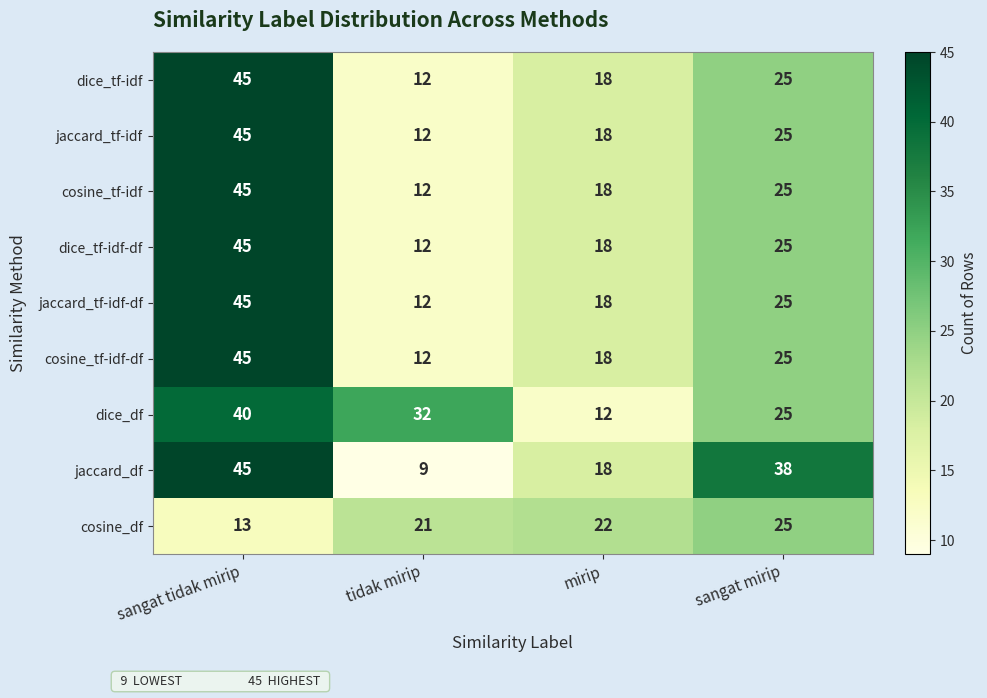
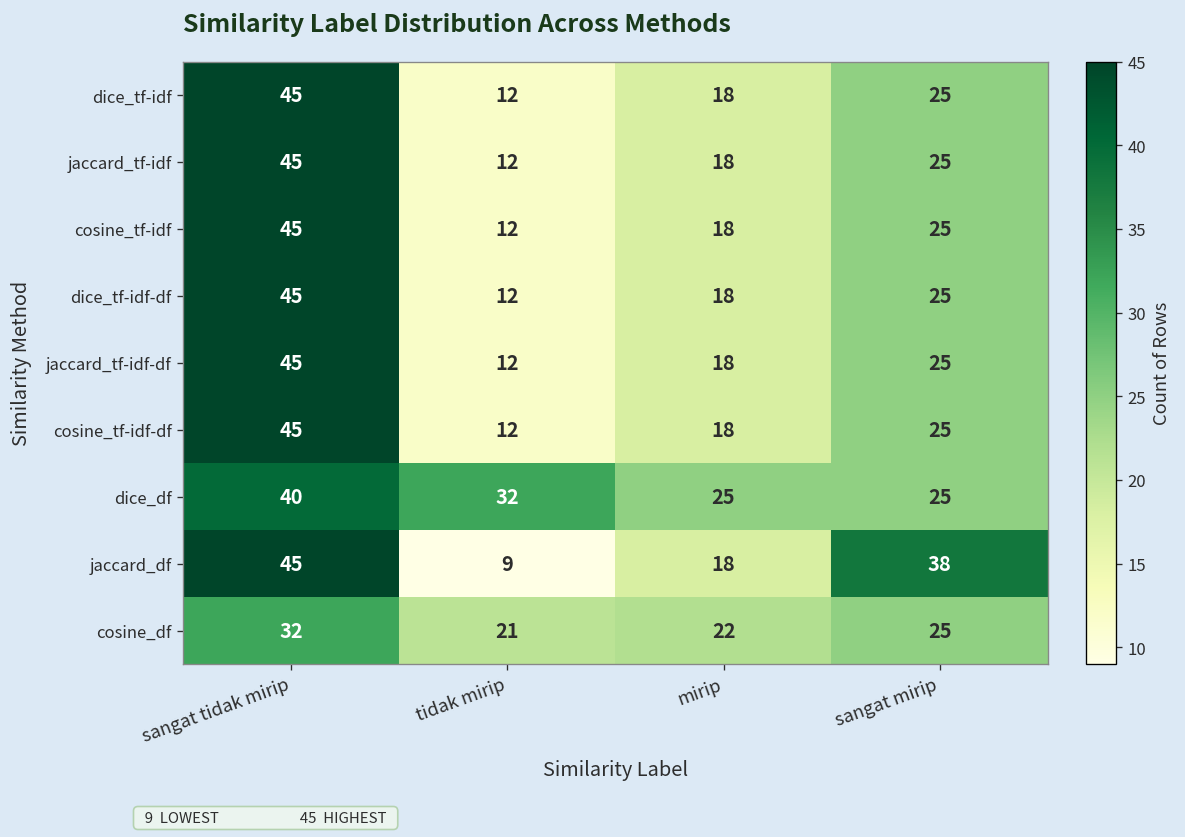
  {
    "dice_tf-idf": {
      "sangat tidak mirip": 45,
      "tidak mirip": 12,
      "mirip": 18,
      "sangat mirip": 25
    },
    "jaccard_tf-idf": {
      "sangat tidak mirip": 45,
      "tidak mirip": 12,
      "mirip": 18,
      "sangat mirip": 25
    },
    "cosine_tf-idf": {
      "sangat tidak mirip": 45,
      "tidak mirip": 12,
      "mirip": 18,
      "sangat mirip": 25
    },
    "dice_tf-idf-df": {
      "sangat tidak mirip": 45,
      "tidak mirip": 12,
      "mirip": 18,
      "sangat mirip": 25
    },
    "jaccard_tf-idf-df": {
      "sangat tidak mirip": 45,
      "tidak mirip": 12,
      "mirip": 18,
      "sangat mirip": 25
    },
    "cosine_tf-idf-df": {
      "sangat tidak mirip": 45,
      "tidak mirip": 12,
      "mirip": 18,
      "sangat mirip": 25
    },
    "dice_df": {
      "sangat tidak mirip": 40,
      "tidak mirip": 32,
-     "mirip": 12,
+     "mirip": 25,
      "sangat mirip": 25
    },
    "jaccard_df": {
      "sangat tidak mirip": 45,
      "tidak mirip": 9,
      "mirip": 18,
      "sangat mirip": 38
    },
    "cosine_df": {
-     "sangat tidak mirip": 13,
+     "sangat tidak mirip": 32,
      "tidak mirip": 21,
      "mirip": 22,
      "sangat mirip": 25
    }
  }
